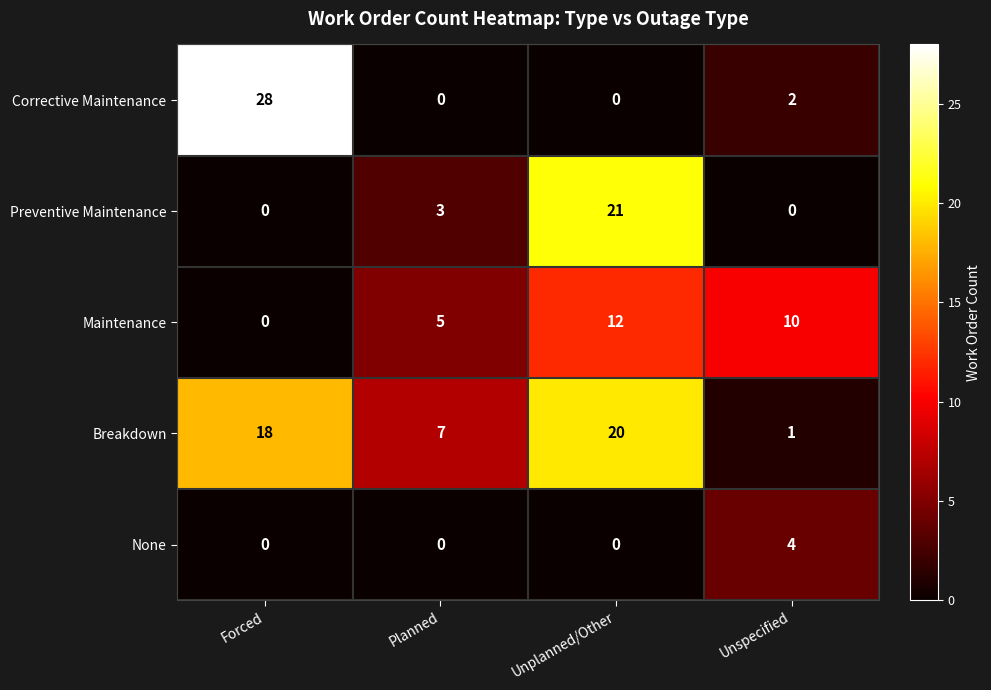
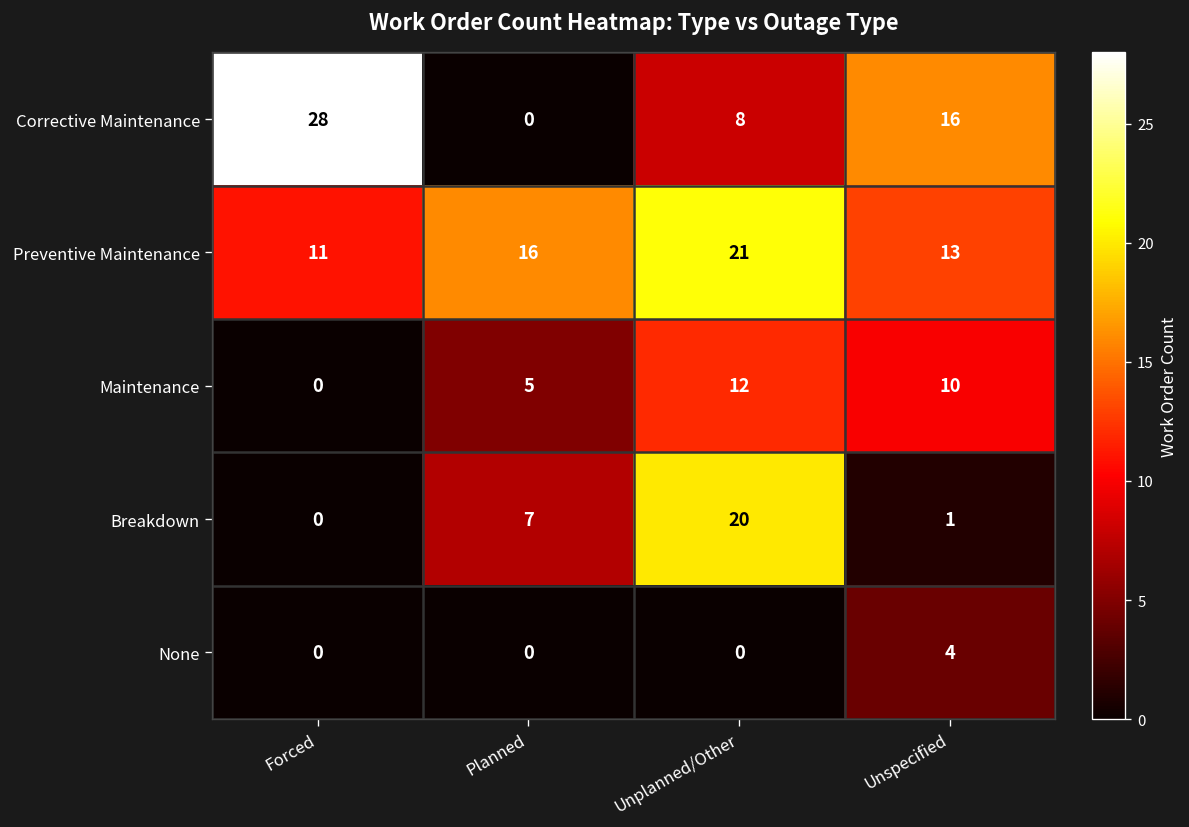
  {
    "Corrective Maintenance": {
      "Forced": 28,
      "Planned": 0,
-     "Unplanned/Other": 0,
-     "Unspecified": 2
+     "Unplanned/Other": 8,
+     "Unspecified": 16
    },
    "Preventive Maintenance": {
-     "Forced": 0,
-     "Planned": 3,
+     "Forced": 11,
+     "Planned": 16,
      "Unplanned/Other": 21,
-     "Unspecified": 0
+     "Unspecified": 13
    },
    "Maintenance": {
      "Forced": 0,
      "Planned": 5,
      "Unplanned/Other": 12,
      "Unspecified": 10
    },
    "Breakdown": {
-     "Forced": 18,
+     "Forced": 0,
      "Planned": 7,
      "Unplanned/Other": 20,
      "Unspecified": 1
    },
    "None": {
      "Forced": 0,
      "Planned": 0,
      "Unplanned/Other": 0,
      "Unspecified": 4
    }
  }
